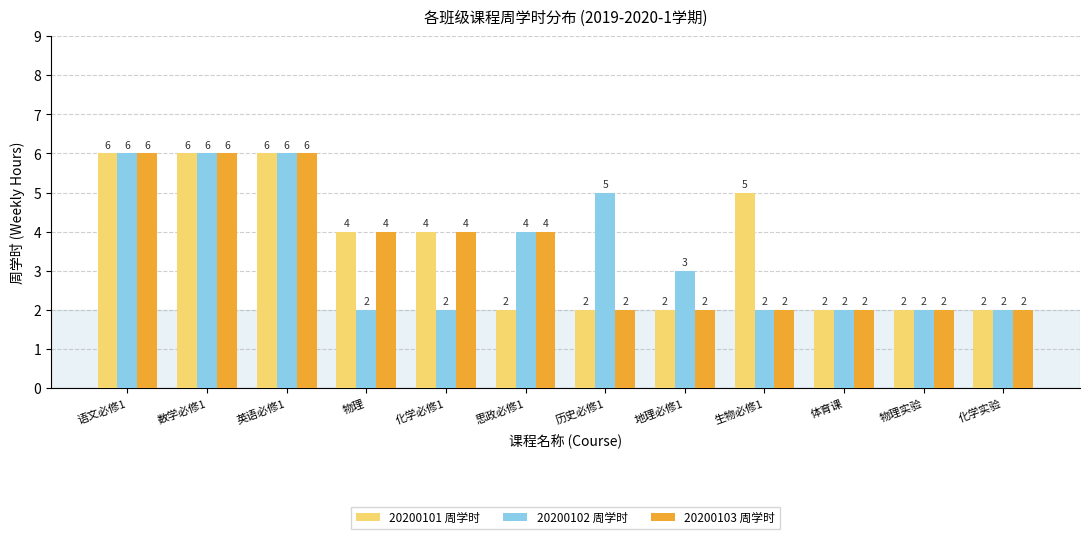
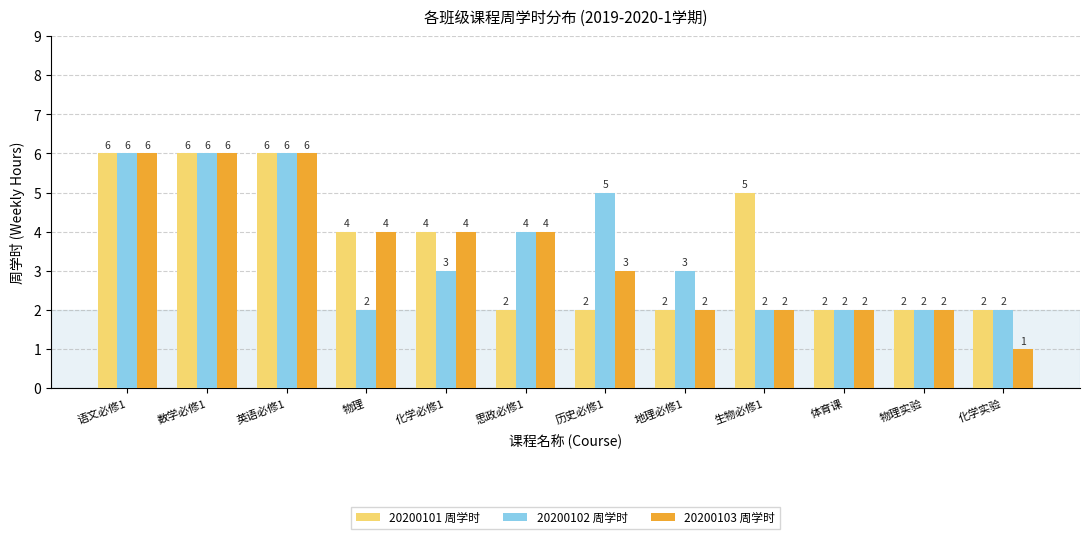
  {
    "20200101 周学时": {
      "语文必修1": 6,
      "数学必修1": 6,
      "英语必修1": 6,
      "物理": 4,
      "化学必修1": 4,
      "思政必修1": 2,
      "历史必修1": 2,
      "地理必修1": 2,
      "生物必修1": 5,
      "体育课": 2,
      "物理实验": 2,
      "化学实验": 2
    },
    "20200102 周学时": {
      "语文必修1": 6,
      "数学必修1": 6,
      "英语必修1": 6,
      "物理": 2,
-     "化学必修1": 2,
+     "化学必修1": 3,
      "思政必修1": 4,
      "历史必修1": 5,
      "地理必修1": 3,
      "生物必修1": 2,
      "体育课": 2,
      "物理实验": 2,
      "化学实验": 2
    },
    "20200103 周学时": {
      "语文必修1": 6,
      "数学必修1": 6,
      "英语必修1": 6,
      "物理": 4,
      "化学必修1": 4,
      "思政必修1": 4,
-     "历史必修1": 2,
+     "历史必修1": 3,
      "地理必修1": 2,
      "生物必修1": 2,
      "体育课": 2,
      "物理实验": 2,
-     "化学实验": 2
+     "化学实验": 1
    }
  }
